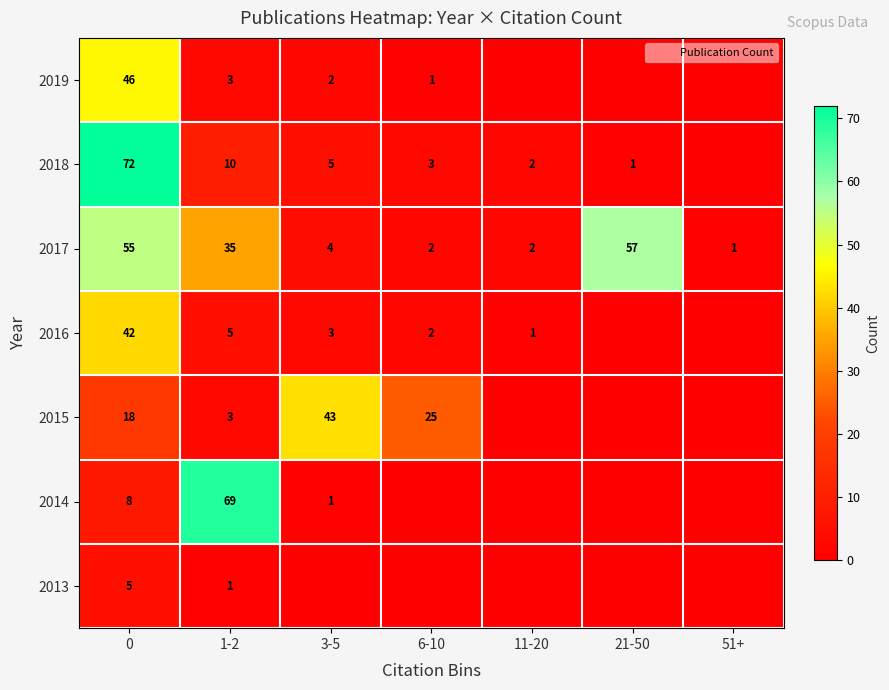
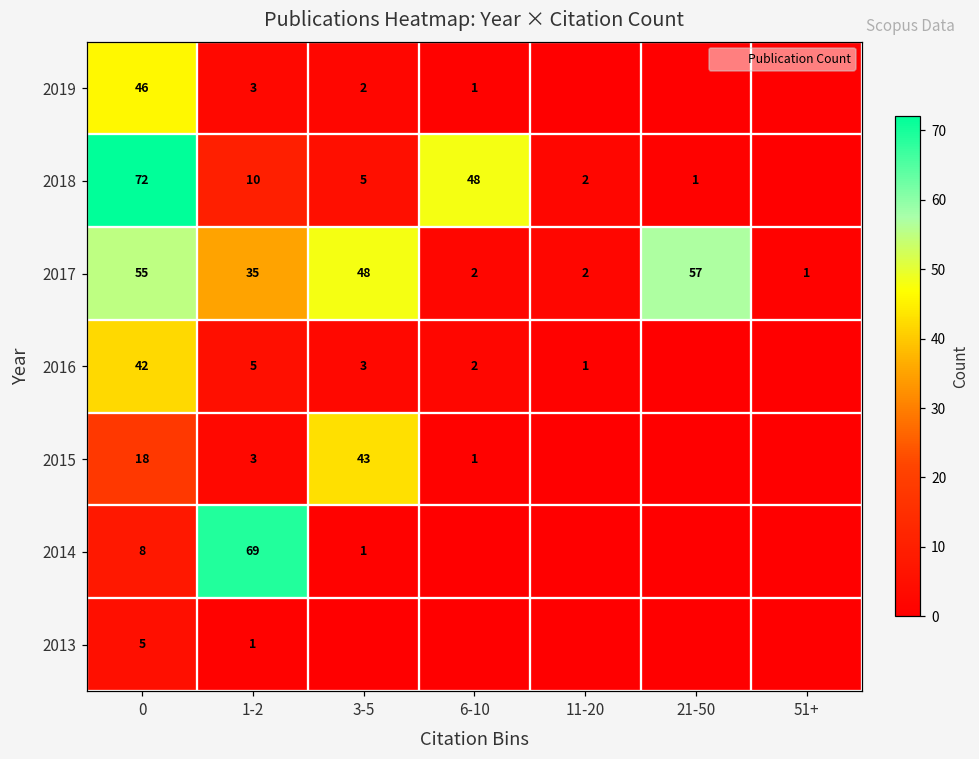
  {
    "2019": {
      "0": 46,
      "1-2": 3,
      "3-5": 2,
      "6-10": 1
    },
    "2018": {
      "0": 72,
      "1-2": 10,
      "3-5": 5,
-     "6-10": 3,
+     "6-10": 48,
      "11-20": 2,
      "21-50": 1
    },
    "2017": {
      "0": 55,
      "1-2": 35,
-     "3-5": 4,
+     "3-5": 48,
      "6-10": 2,
      "11-20": 2,
      "21-50": 57,
      "51+": 1
    },
    "2016": {
      "0": 42,
      "1-2": 5,
      "3-5": 3,
      "6-10": 2,
      "11-20": 1
    },
    "2015": {
      "0": 18,
      "1-2": 3,
      "3-5": 43,
-     "6-10": 25
+     "6-10": 1
    },
    "2014": {
      "0": 8,
      "1-2": 69,
      "3-5": 1
    },
    "2013": {
      "0": 5,
      "1-2": 1
    }
  }
